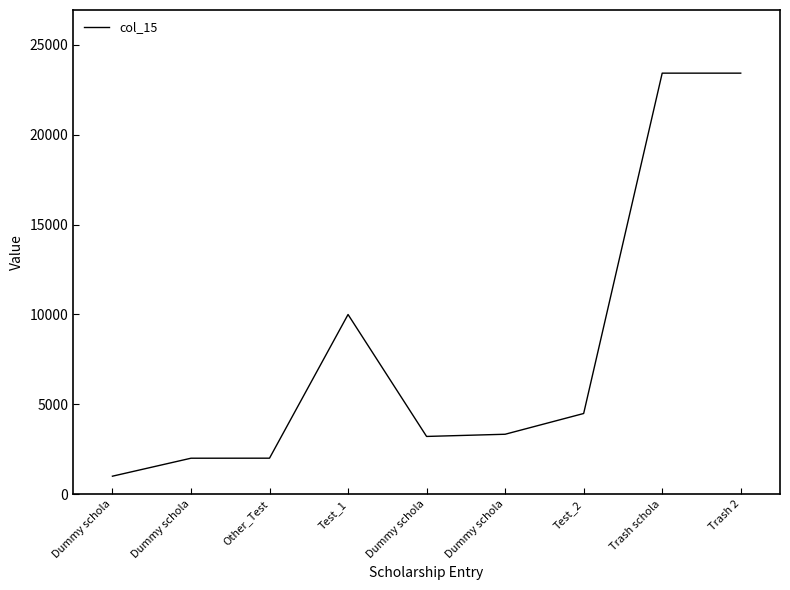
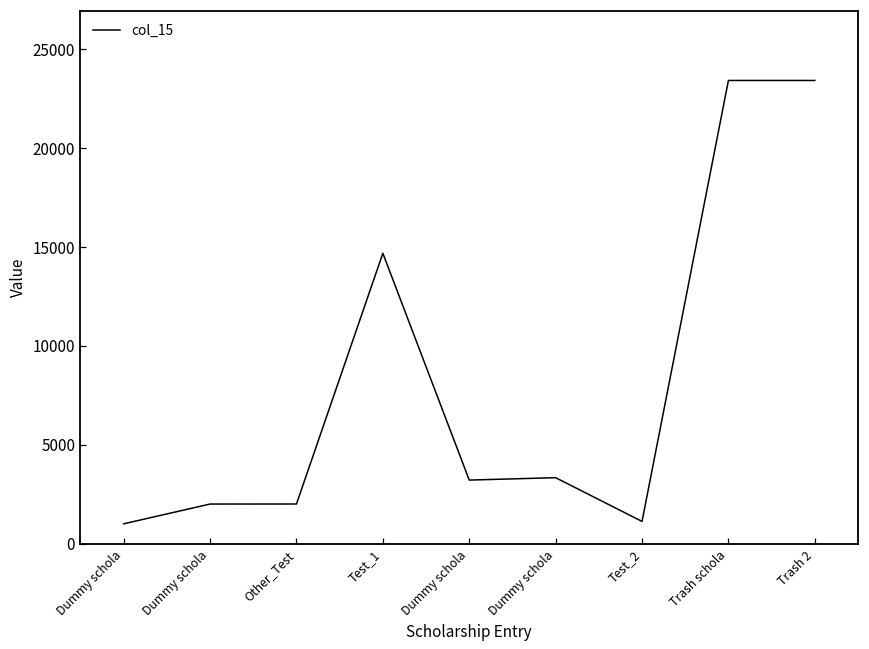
  {
    "Other_Test": 2000,
-   "Test_1": 10000,
-   "Test_2": 4500,
+   "Test_1": 14700,
+   "Test_2": 1100,
    "Trash schola": 23400,
    "Trash 2": 23400
  }
